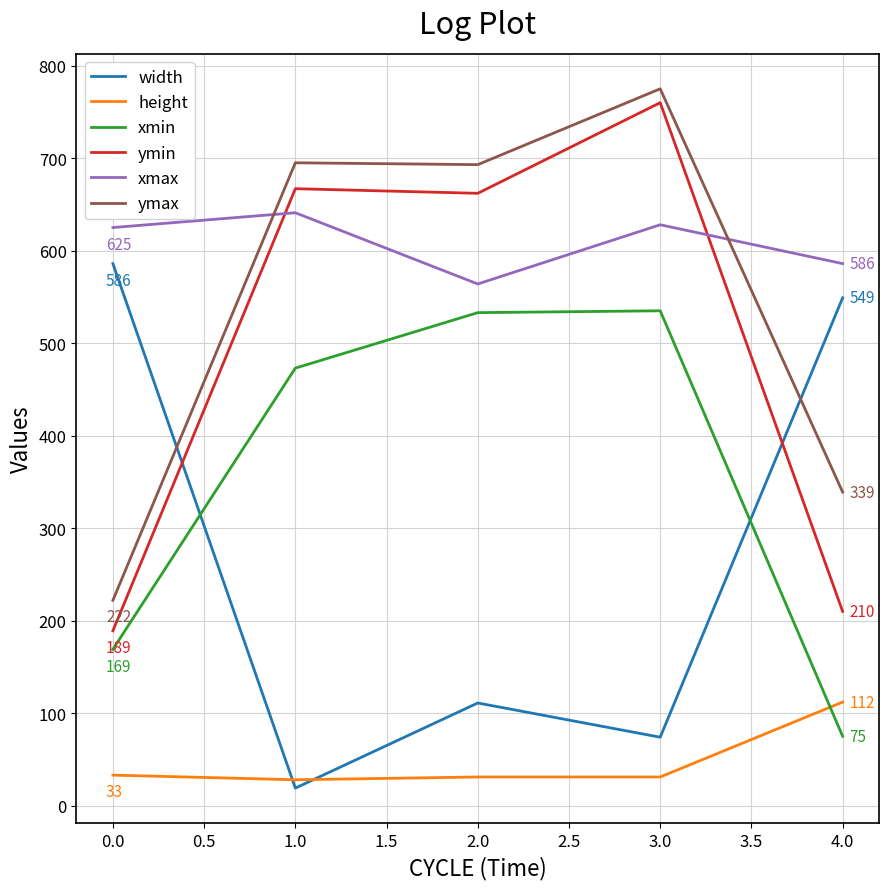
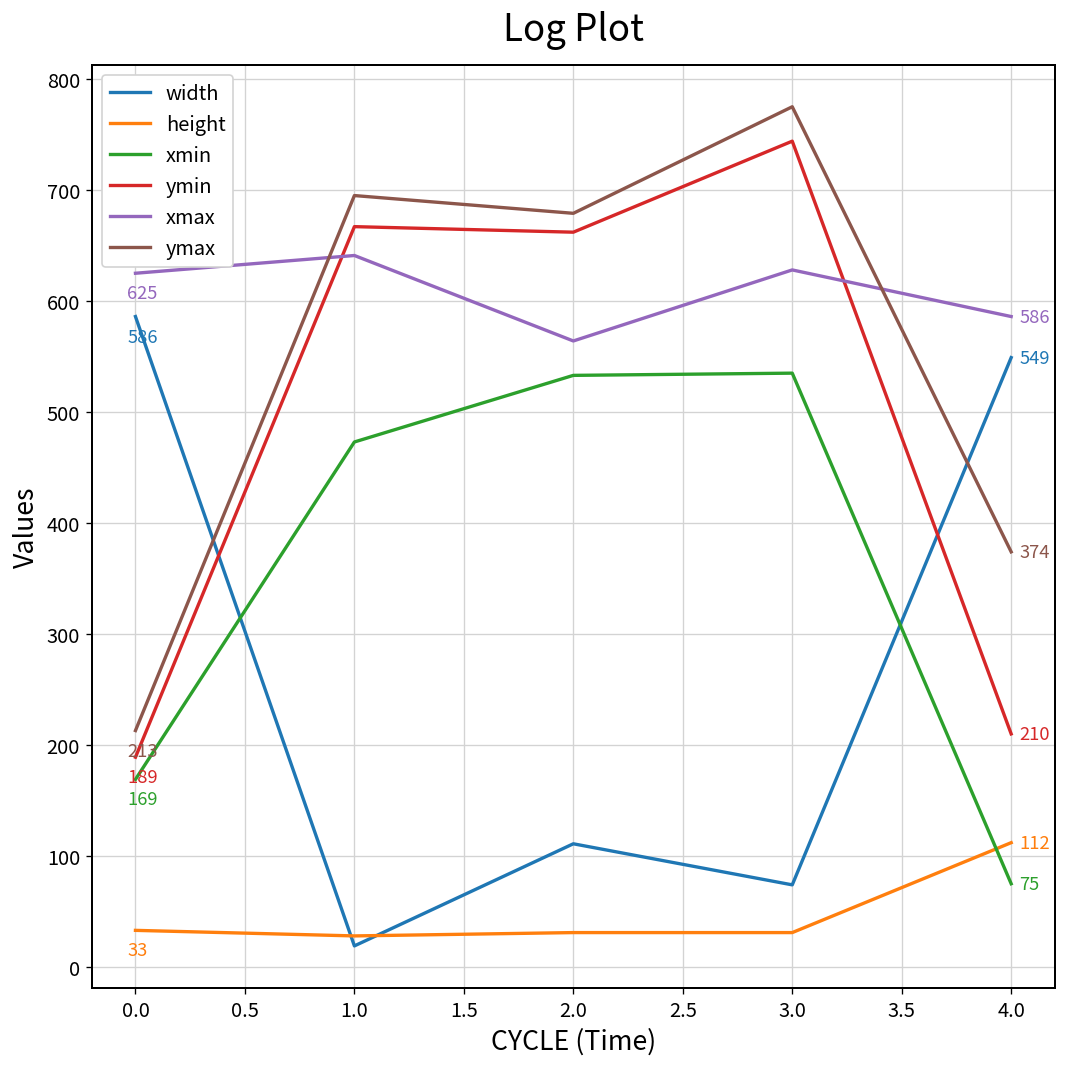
  {
    "width": {
      "0.0": 586,
      "4.0": 549
    },
    "height": {
      "0.0": 33,
      "4.0": 112
    },
    "xmin": {
      "0.0": 169,
      "4.0": 75
    },
    "ymin": {
      "1.0": 670,
      "2.0": 660,
-     "3.0": 760
+     "3.0": 740
    },
    "xmax": {
      "0.0": 625,
      "4.0": 586
    },
    "ymax": {
-     "0.0": 222,
-     "2.0": 690,
-     "4.0": 339
+     "0.0": 213,
+     "2.0": 680,
+     "4.0": 374
    }
  }
